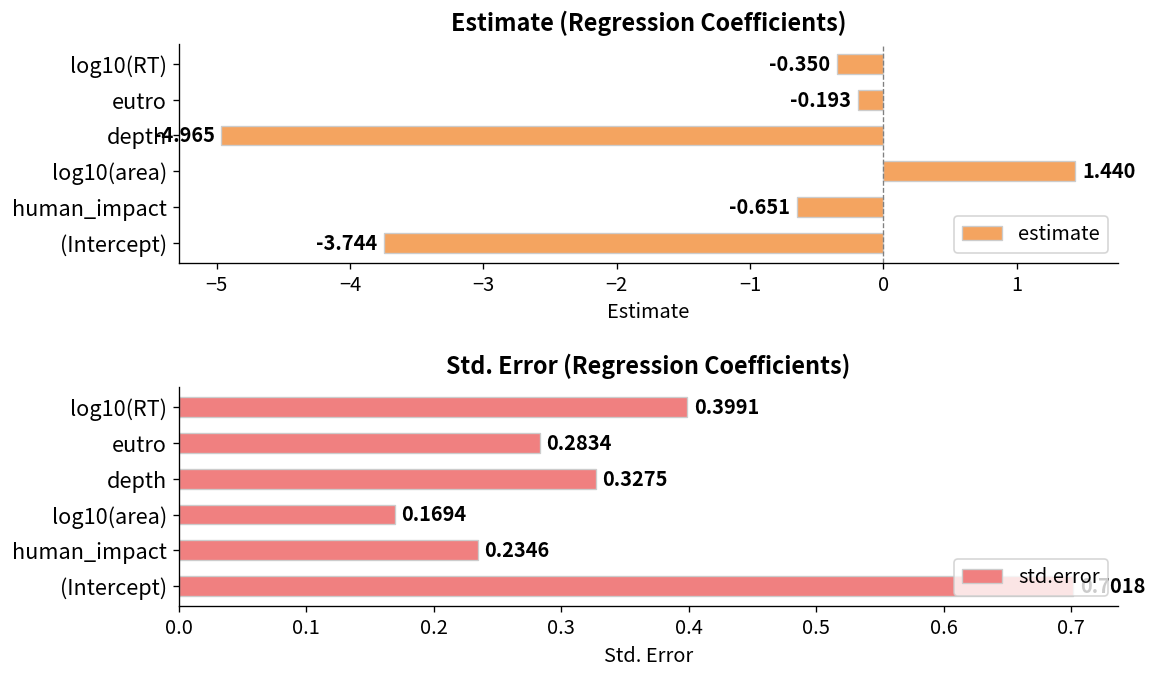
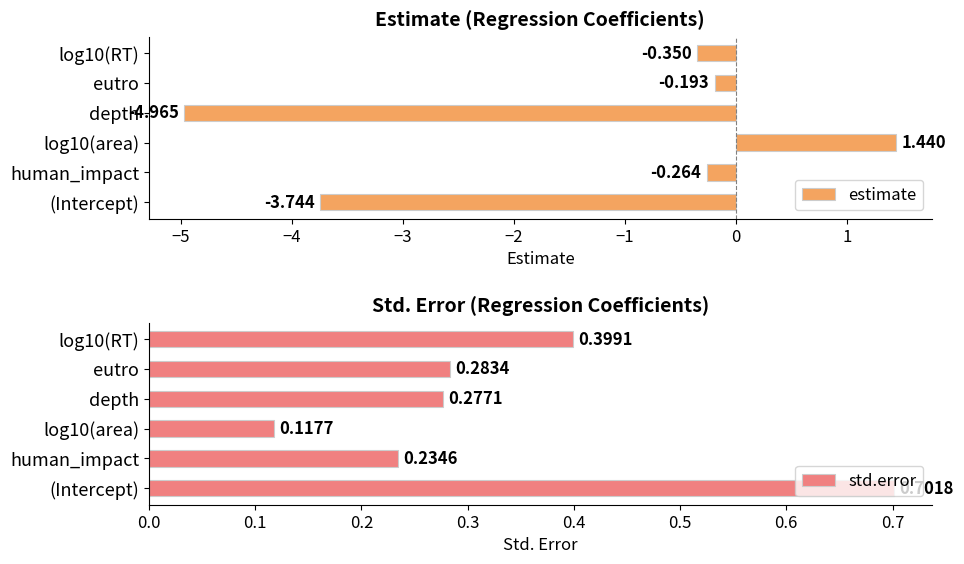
  {
    "Estimate (Regression Coefficients)": {
      "log10(RT)": -0.350,
      "eutro": -0.193,
      "depth": -4.965,
      "log10(area)": 1.440,
-     "human_impact": -0.651,
+     "human_impact": -0.264,
      "(Intercept)": -3.744
    },
    "Std. Error (Regression Coefficients)": {
      "log10(RT)": 0.3991,
      "eutro": 0.2834,
-     "depth": 0.3275,
-     "log10(area)": 0.1694,
+     "depth": 0.2771,
+     "log10(area)": 0.1177,
      "human_impact": 0.2346
    }
  }
